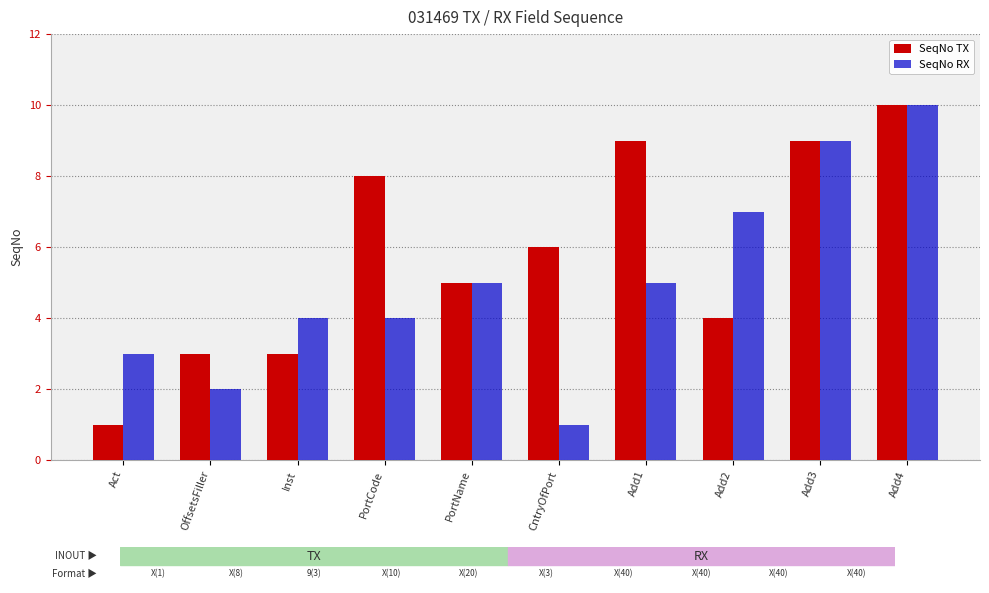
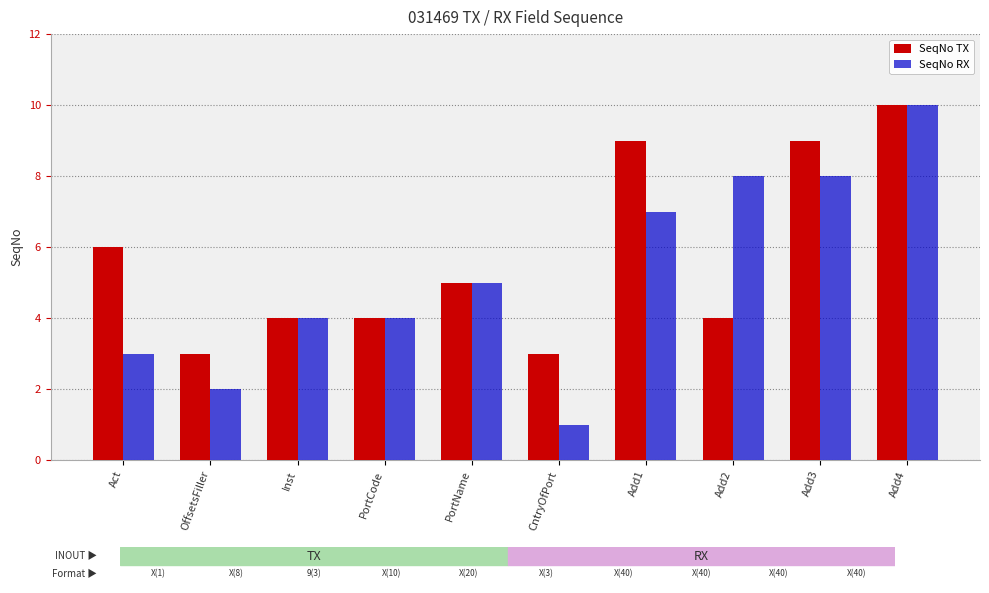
  {
    "SeqNo TX": {
-     "Act": 1,
+     "Act": 6,
      "OffsetsFiller": 3,
-     "Inst": 3,
-     "PortCode": 8,
+     "Inst": 4,
+     "PortCode": 4,
      "PortName": 5,
-     "CntryOfPort": 6,
+     "CntryOfPort": 3,
      "Add1": 9,
      "Add2": 4,
      "Add3": 9,
      "Add4": 10
    },
    "SeqNo RX": {
      "Act": 3,
      "OffsetsFiller": 2,
      "Inst": 4,
      "PortCode": 4,
      "PortName": 5,
      "CntryOfPort": 1,
-     "Add1": 5,
-     "Add2": 7,
-     "Add3": 9,
+     "Add1": 7,
+     "Add2": 8,
+     "Add3": 8,
      "Add4": 10
    }
  }
